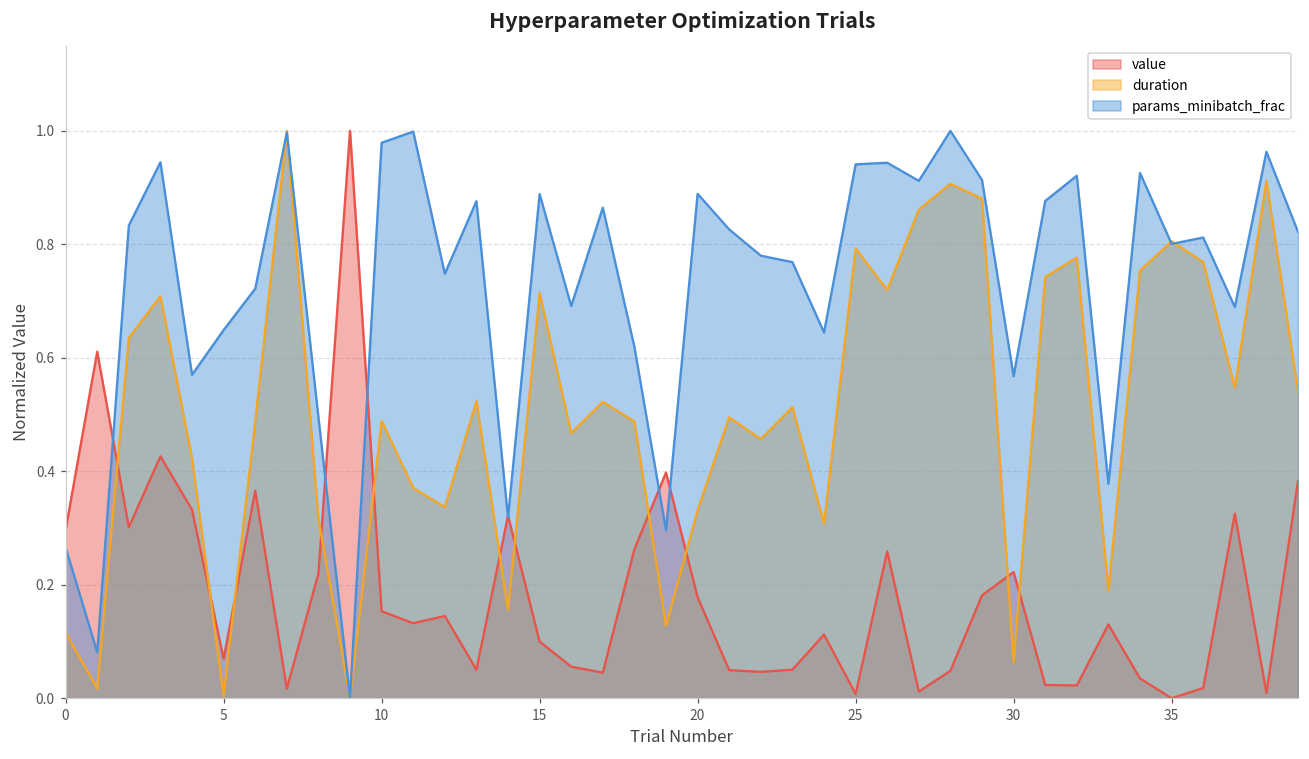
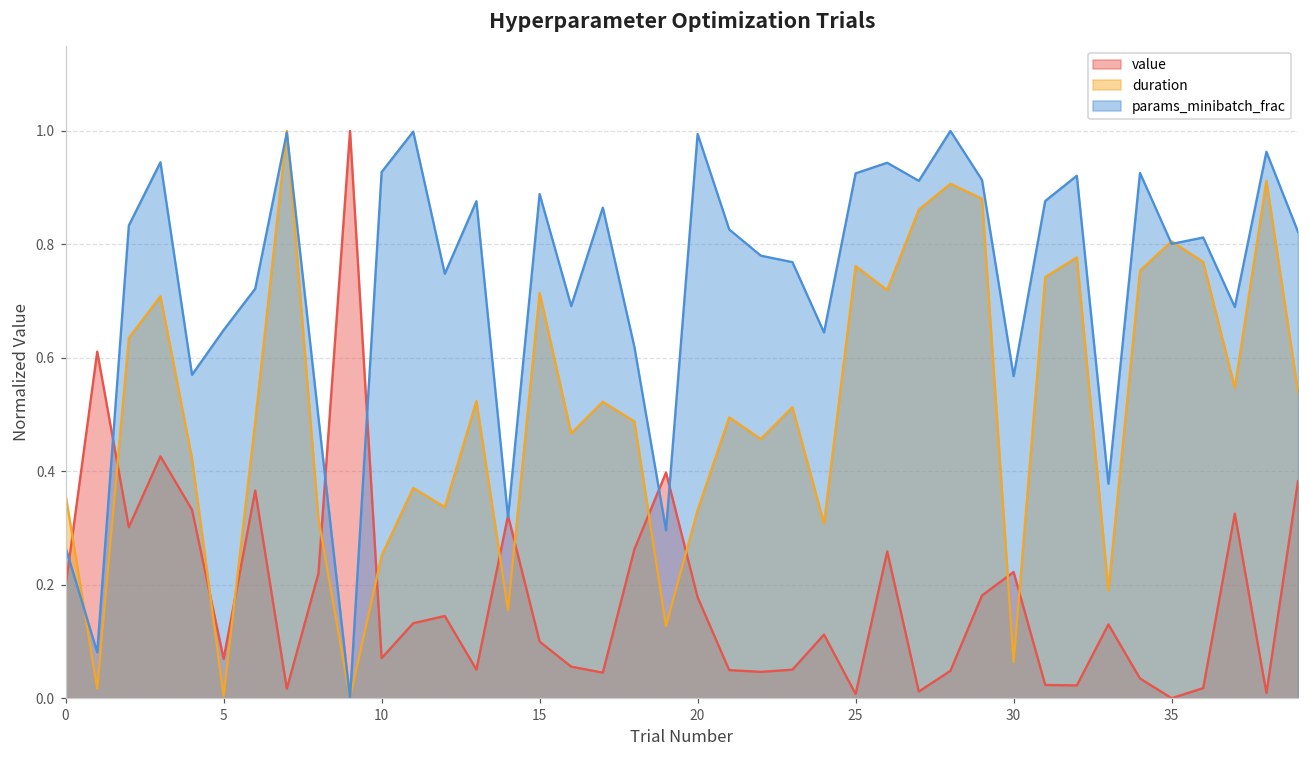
  {
    "value": {
-     "0": 0.30,
+     "0": 0.20,
      "5": 0.07,
-     "10": 0.15,
+     "10": 0.07,
      "15": 0.10,
      "20": 0.18,
      "25": 0.01,
      "30": 0.22,
      "35": 0.00
    },
    "duration": {
-     "0": 0.12,
+     "0": 0.36,
      "5": 0.00,
-     "10": 0.49,
+     "10": 0.25,
      "15": 0.71,
      "20": 0.33,
-     "25": 0.79,
+     "25": 0.76,
      "30": 0.06
    },
    "params_minibatch_frac": {
      "0": 0.27,
      "5": 0.65,
-     "10": 0.98,
+     "10": 0.93,
      "15": 0.89,
-     "20": 0.89,
-     "25": 0.94,
+     "20": 0.99,
+     "25": 0.93,
      "30": 0.57
    }
  }
